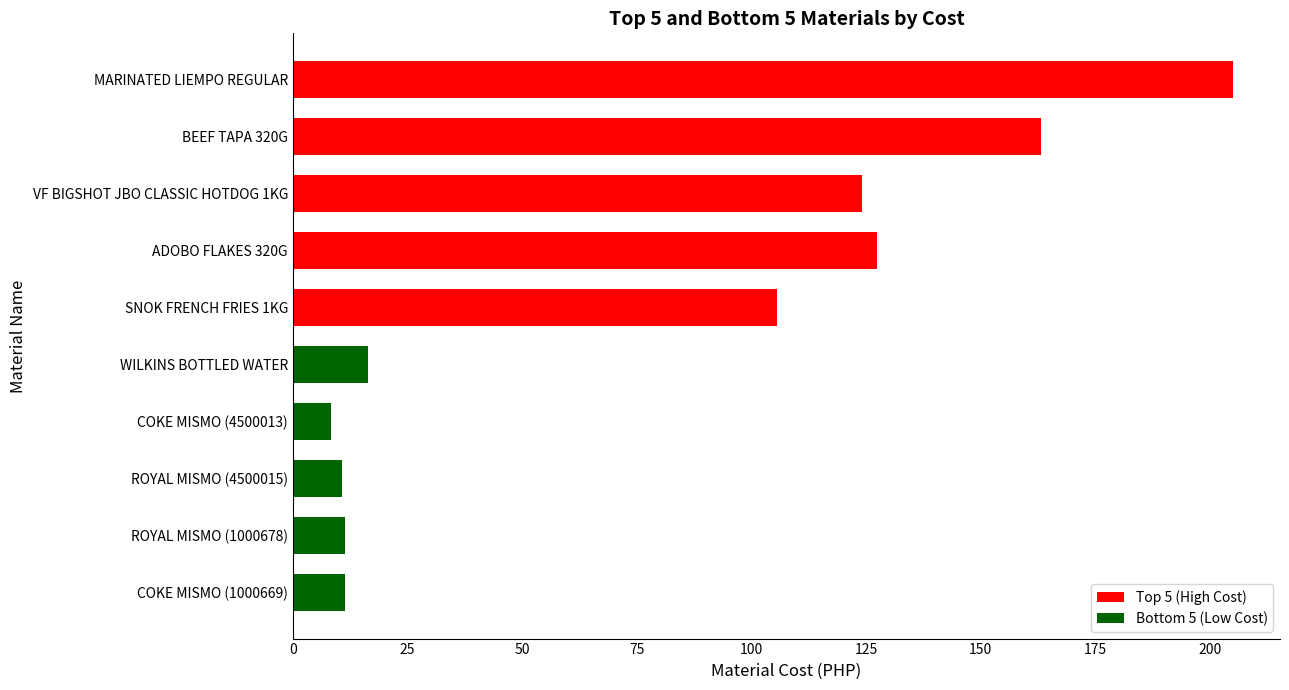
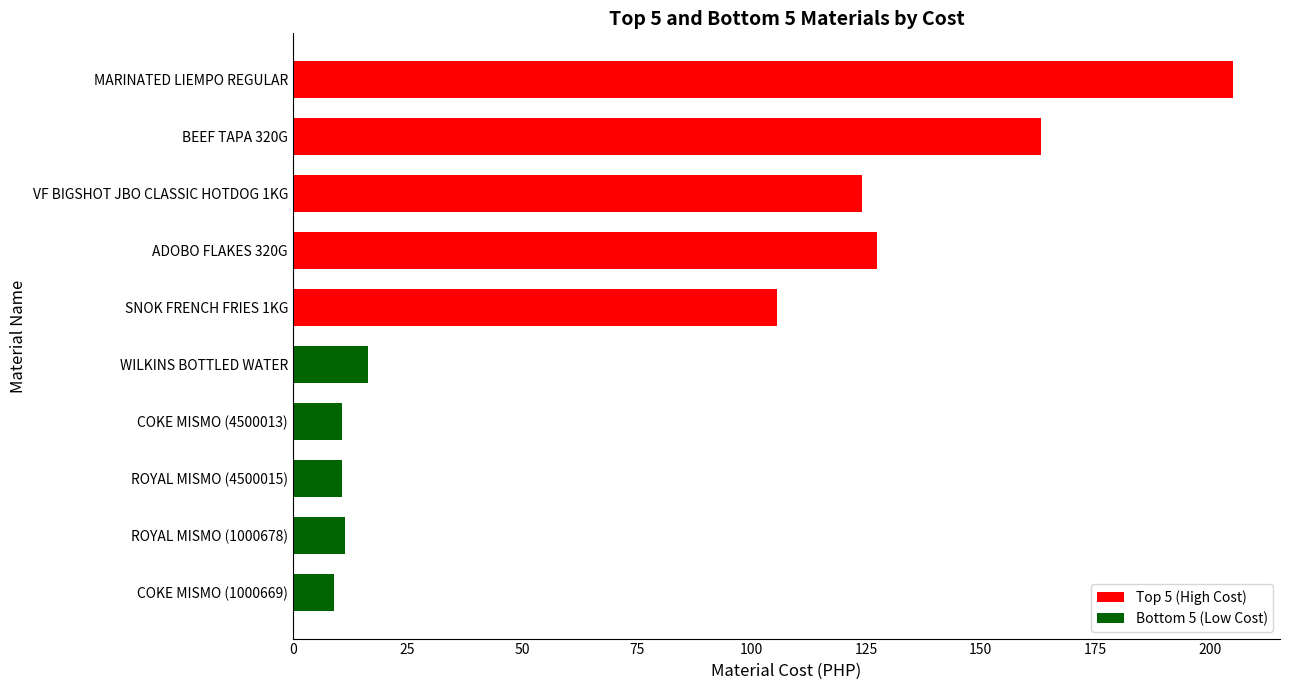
  {
    "Top 5 (High Cost)": {
      "MARINATED LIEMPO REGULAR": 205,
      "BEEF TAPA 320G": 163,
      "VF BIGSHOT JBO CLASSIC HOTDOG 1KG": 124,
      "ADOBO FLAKES 320G": 127,
      "SNOK FRENCH FRIES 1KG": 106
    },
    "Bottom 5 (Low Cost)": {
      "WILKINS BOTTLED WATER": 16,
-     "COKE MISMO (4500013)": 8,
+     "COKE MISMO (4500013)": 11,
      "ROYAL MISMO (4500015)": 11,
      "ROYAL MISMO (1000678)": 11,
-     "COKE MISMO (1000669)": 11
+     "COKE MISMO (1000669)": 9
    }
  }
